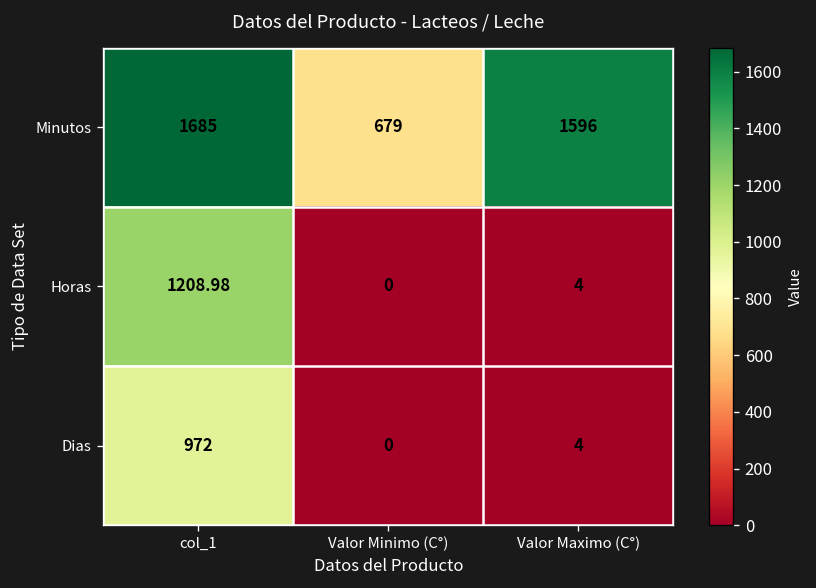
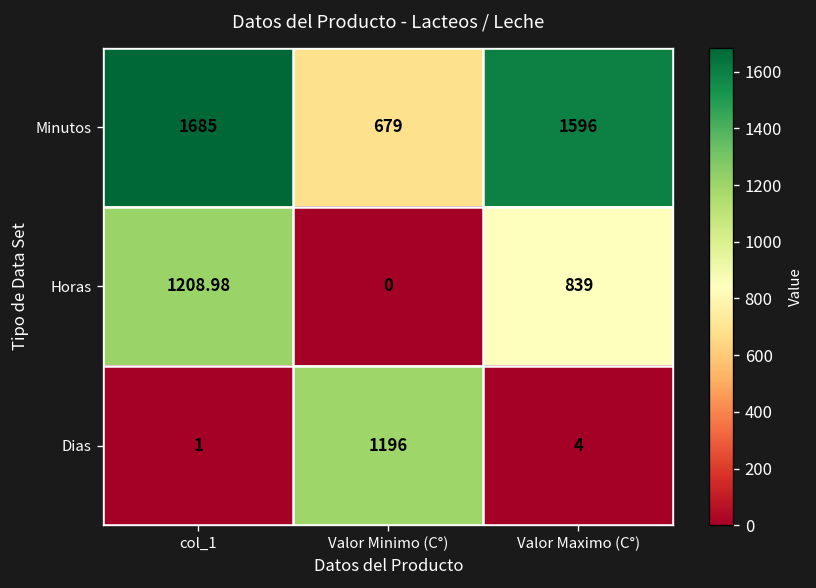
  {
    "Minutos": {
      "col_1": 1685,
      "Valor Minimo (C°)": 679,
      "Valor Maximo (C°)": 1596
    },
    "Horas": {
      "col_1": 1208.98,
      "Valor Minimo (C°)": 0,
-     "Valor Maximo (C°)": 4
+     "Valor Maximo (C°)": 839
    },
    "Dias": {
-     "col_1": 972,
-     "Valor Minimo (C°)": 0,
+     "col_1": 1,
+     "Valor Minimo (C°)": 1196,
      "Valor Maximo (C°)": 4
    }
  }
